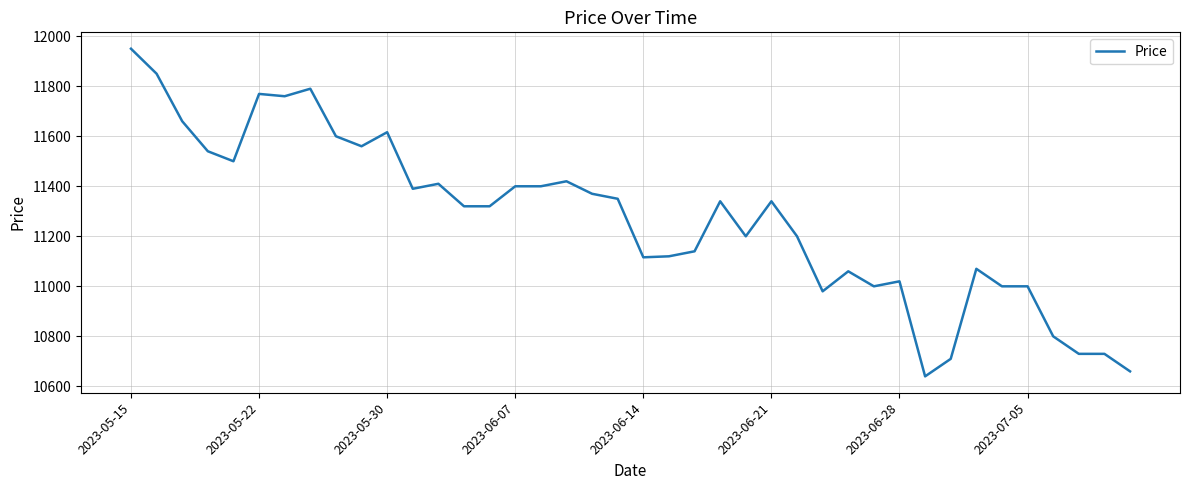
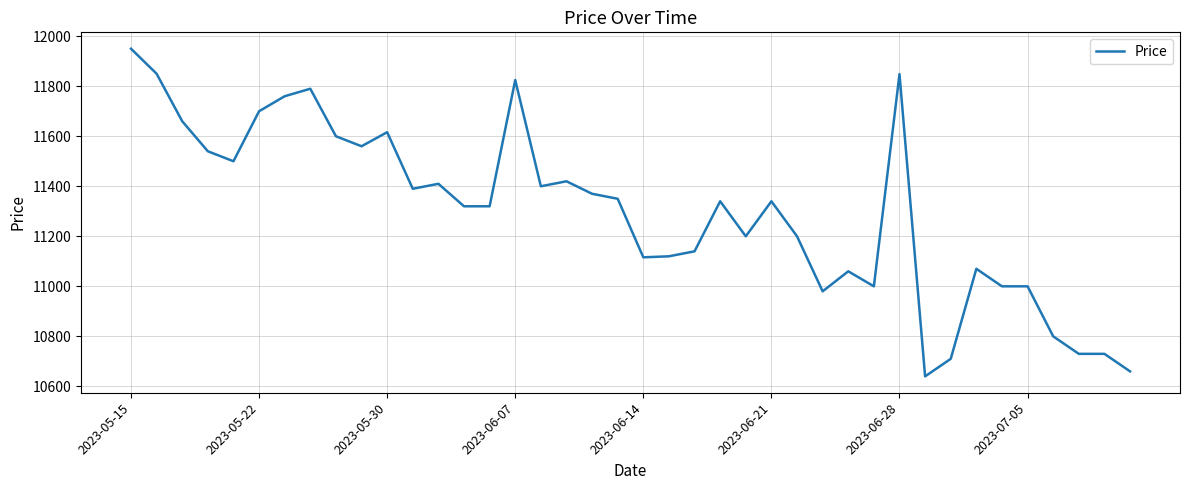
  {
    "2023-05-15": 11950,
-   "2023-05-22": 11770,
+   "2023-05-22": 11700,
    "2023-05-30": 11620,
-   "2023-06-07": 11400,
+   "2023-06-07": 11820,
    "2023-06-14": 11120,
    "2023-06-21": 11340,
-   "2023-06-28": 11020,
+   "2023-06-28": 11850,
    "2023-07-05": 11000
  }
